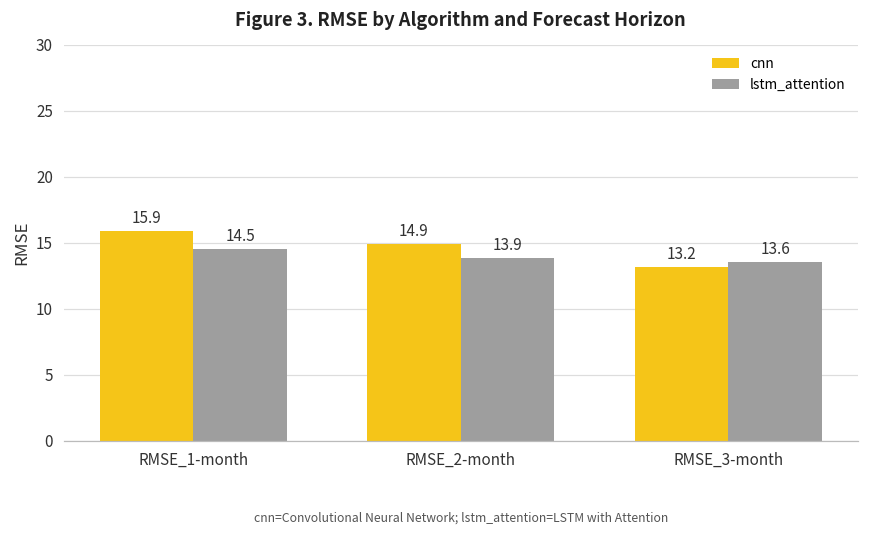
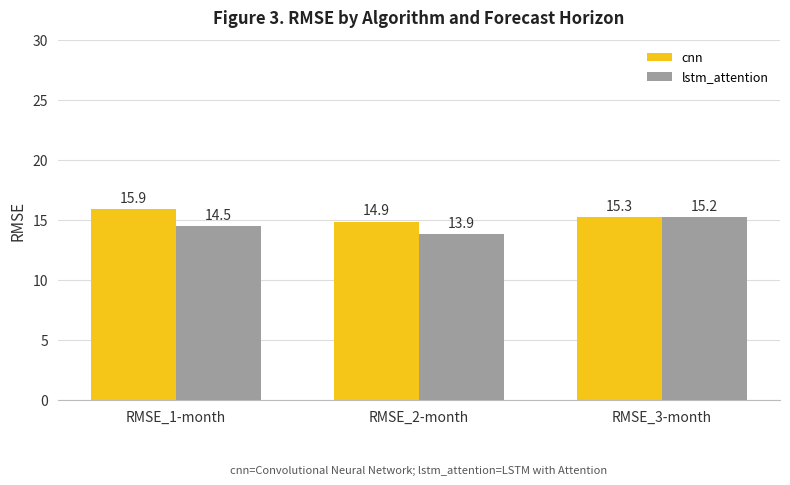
  {
    "cnn": {
      "RMSE_1-month": 15.9,
      "RMSE_2-month": 14.9,
-     "RMSE_3-month": 13.2
+     "RMSE_3-month": 15.3
    },
    "lstm_attention": {
      "RMSE_1-month": 14.5,
      "RMSE_2-month": 13.9,
-     "RMSE_3-month": 13.6
+     "RMSE_3-month": 15.2
    }
  }
